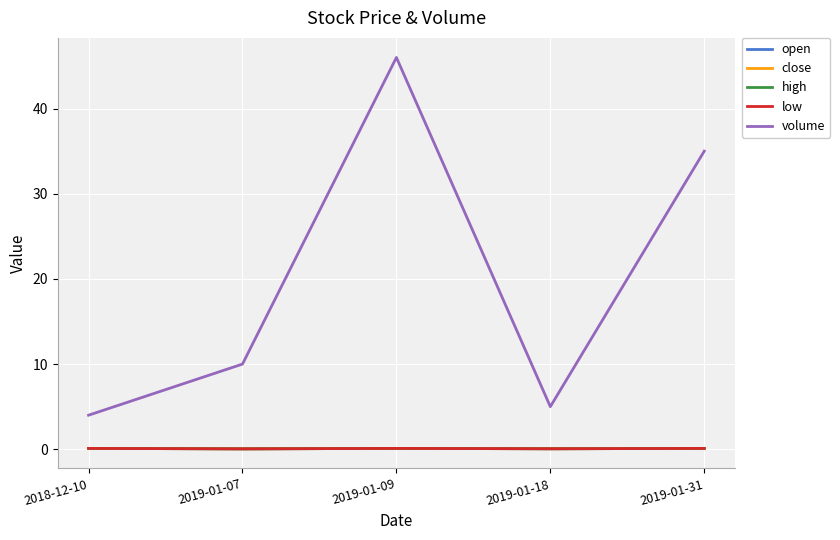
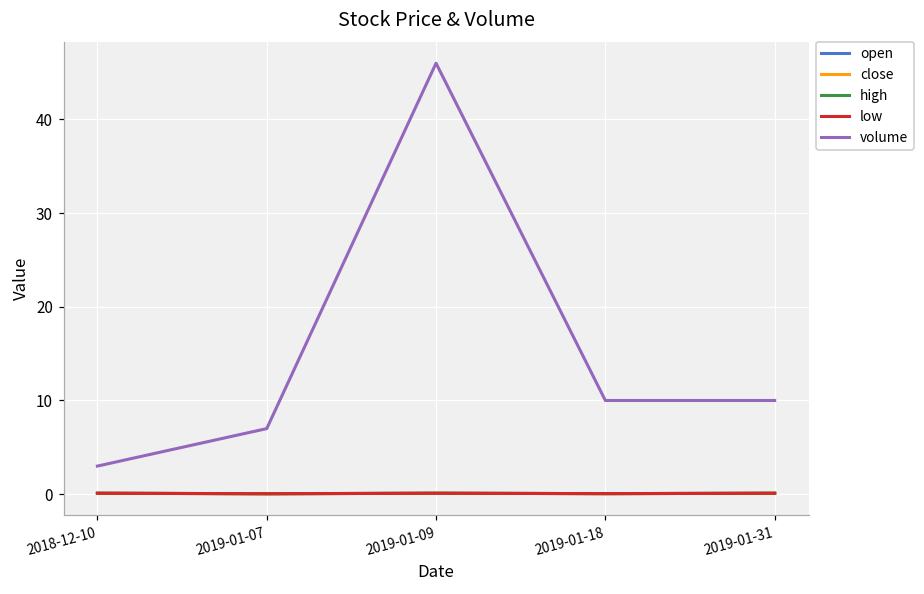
  {
    "low": {
      "2018-12-10": 0,
      "2019-01-07": 0,
      "2019-01-09": 0,
      "2019-01-18": 0,
      "2019-01-31": 0
    },
    "volume": {
-     "2018-12-10": 4,
-     "2019-01-07": 10,
+     "2018-12-10": 3,
+     "2019-01-07": 7,
      "2019-01-09": 46,
-     "2019-01-18": 5,
-     "2019-01-31": 35
+     "2019-01-18": 10,
+     "2019-01-31": 10
    }
  }
